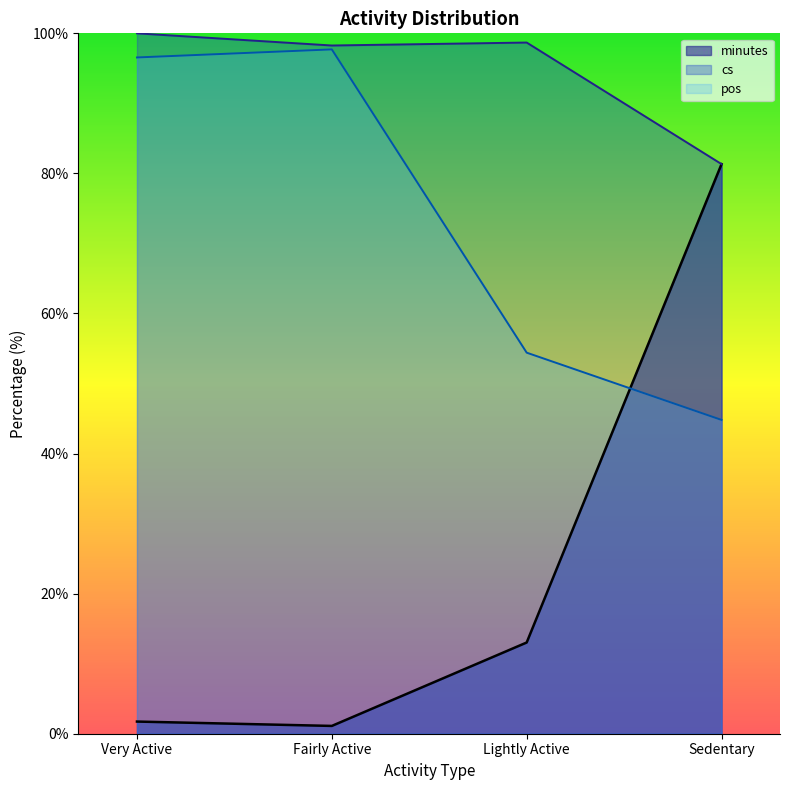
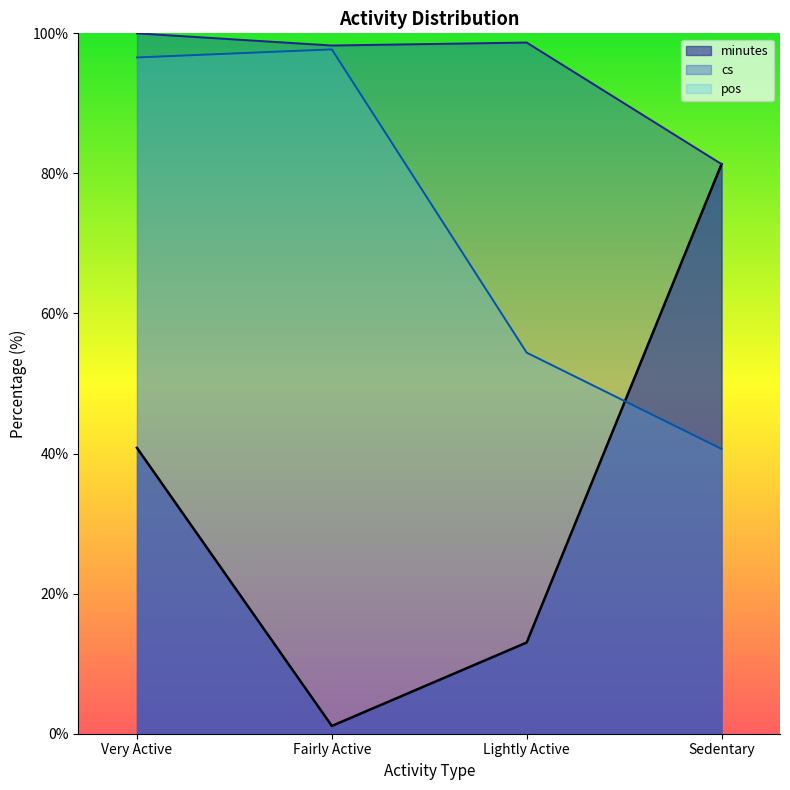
  {
    "minutes": {
-     "Very Active": "2%",
+     "Very Active": "41%",
      "Fairly Active": "1%",
      "Lightly Active": "13%"
    },
    "cs": {
      "Very Active": "100%",
      "Fairly Active": "98%",
      "Lightly Active": "99%"
    },
    "pos": {
      "Very Active": "97%",
      "Fairly Active": "98%",
      "Lightly Active": "54%",
-     "Sedentary": "45%"
+     "Sedentary": "41%"
    }
  }
